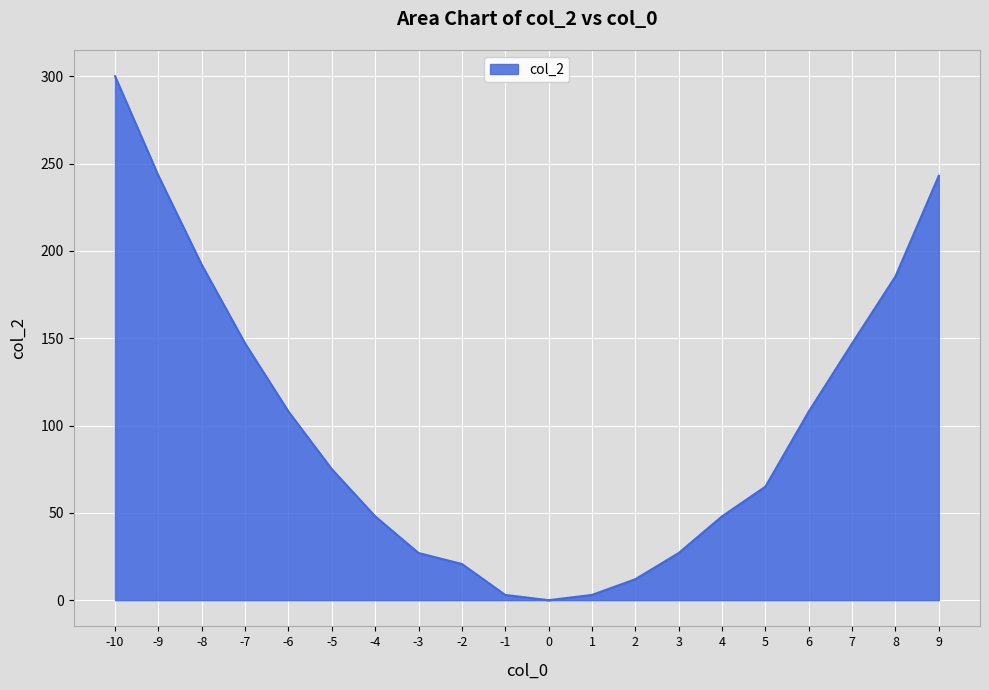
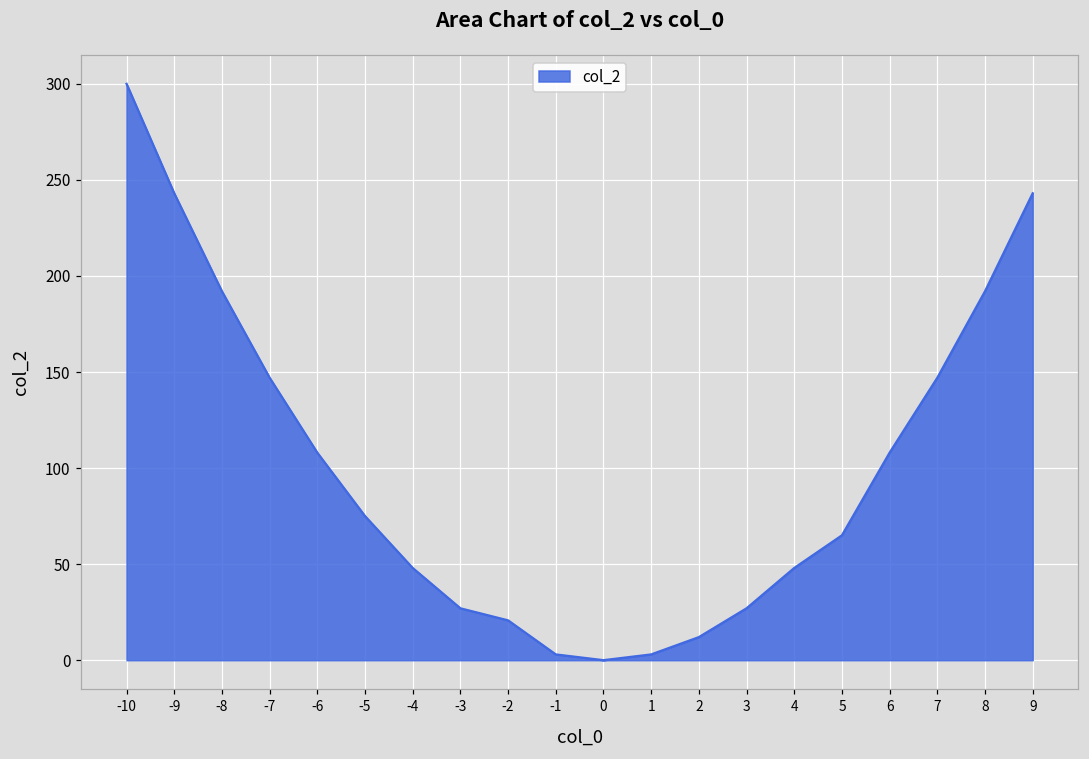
  {
    "-10": 300,
    "-9": 243,
    "-8": 192,
    "-7": 147,
    "-6": 108,
    "-5": 75,
    "-4": 48,
    "-3": 27,
    "-2": 21,
    "-1": 3,
    "0": 0,
    "1": 3,
    "2": 12,
    "3": 27,
    "4": 48,
    "5": 65,
    "6": 108,
    "7": 147,
-   "8": 185,
+   "8": 192,
    "9": 243
  }
